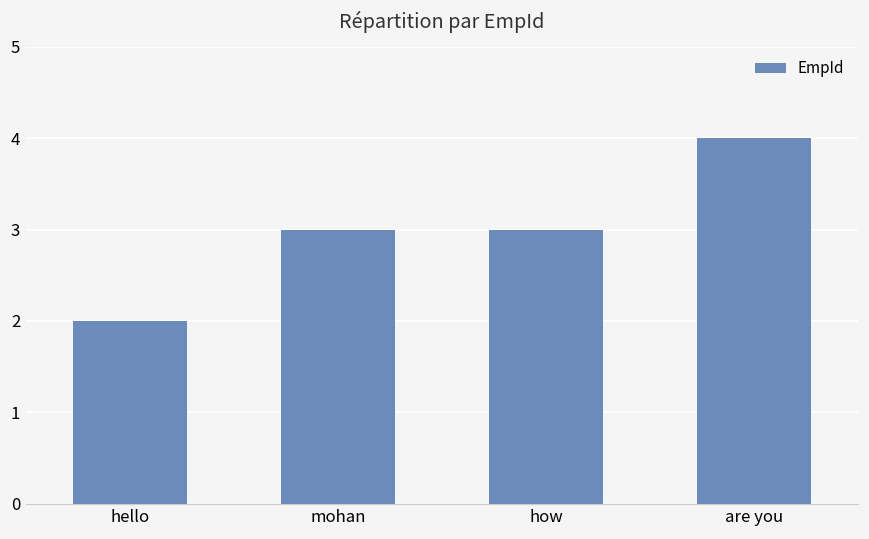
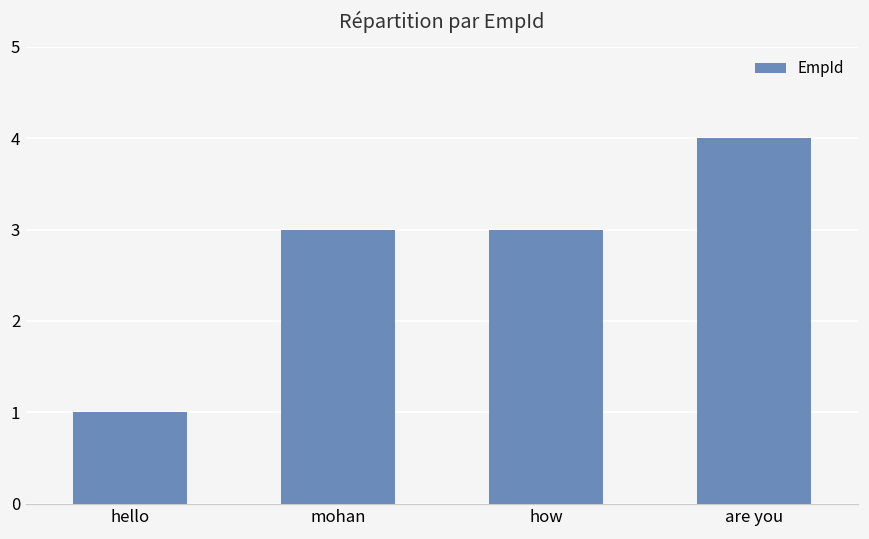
  {
-   "hello": 2,
+   "hello": 1,
    "mohan": 3,
    "how": 3,
    "are you": 4
  }
